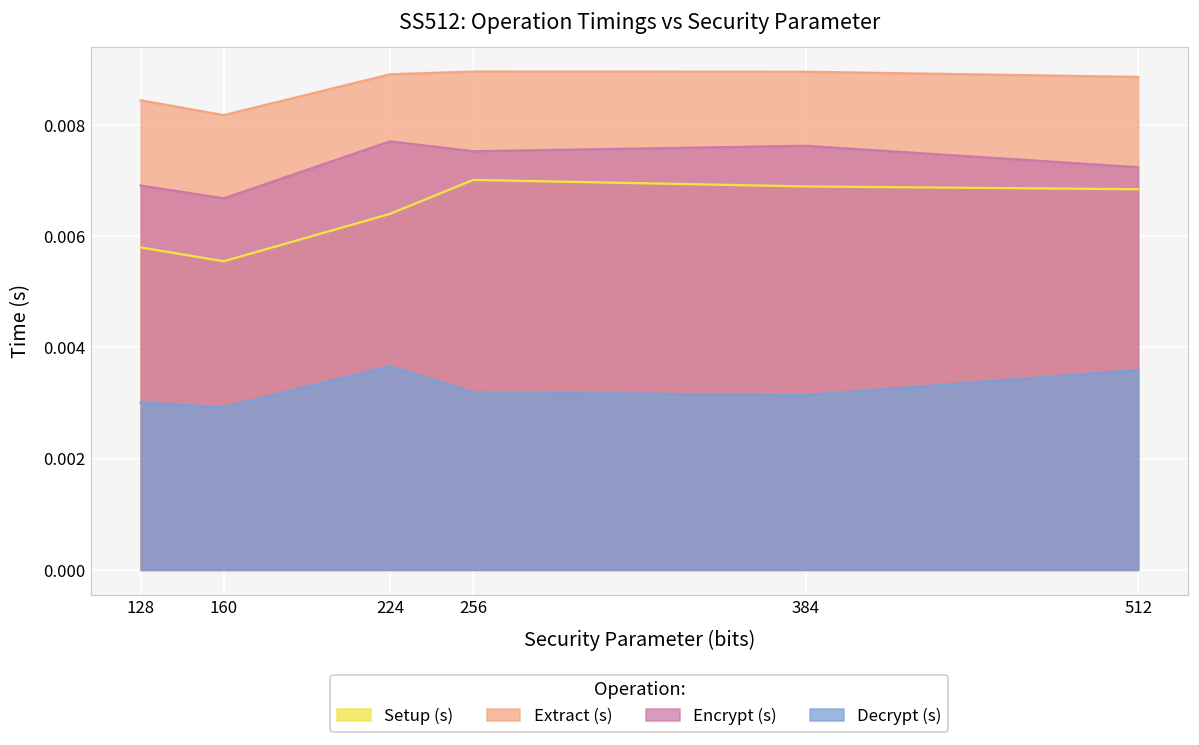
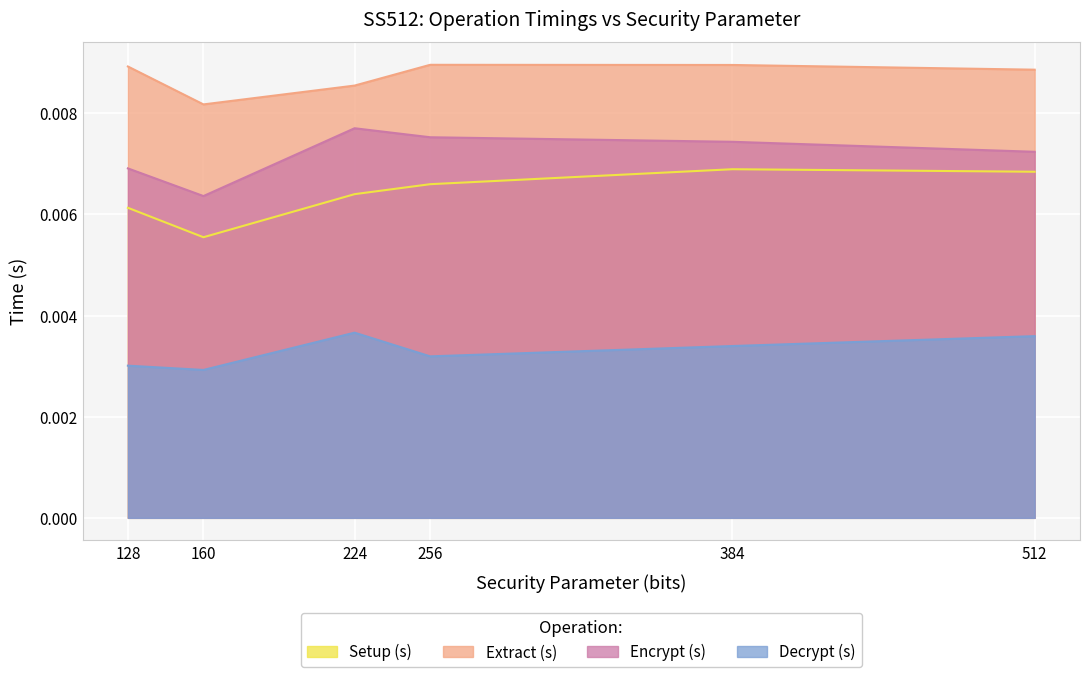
  {
    "Setup (s)": {
-     "128": 0.0058,
+     "128": 0.0061,
      "160": 0.0055,
      "224": 0.0064,
-     "256": 0.0070,
+     "256": 0.0066,
      "384": 0.0069,
      "512": 0.0068
    },
    "Extract (s)": {
-     "128": 0.0084,
+     "128": 0.0089,
      "160": 0.0082,
-     "224": 0.0089,
+     "224": 0.0085,
      "256": 0.0090,
      "384": 0.0090,
      "512": 0.0089
    },
    "Encrypt (s)": {
      "128": 0.0069,
-     "160": 0.0067,
+     "160": 0.0064,
      "224": 0.0077,
      "256": 0.0075,
-     "384": 0.0076,
+     "384": 0.0074,
      "512": 0.0072
    },
    "Decrypt (s)": {
      "128": 0.0030,
      "160": 0.0029,
      "224": 0.0037,
      "256": 0.0032,
-     "384": 0.0031,
+     "384": 0.0034,
      "512": 0.0036
    }
  }
